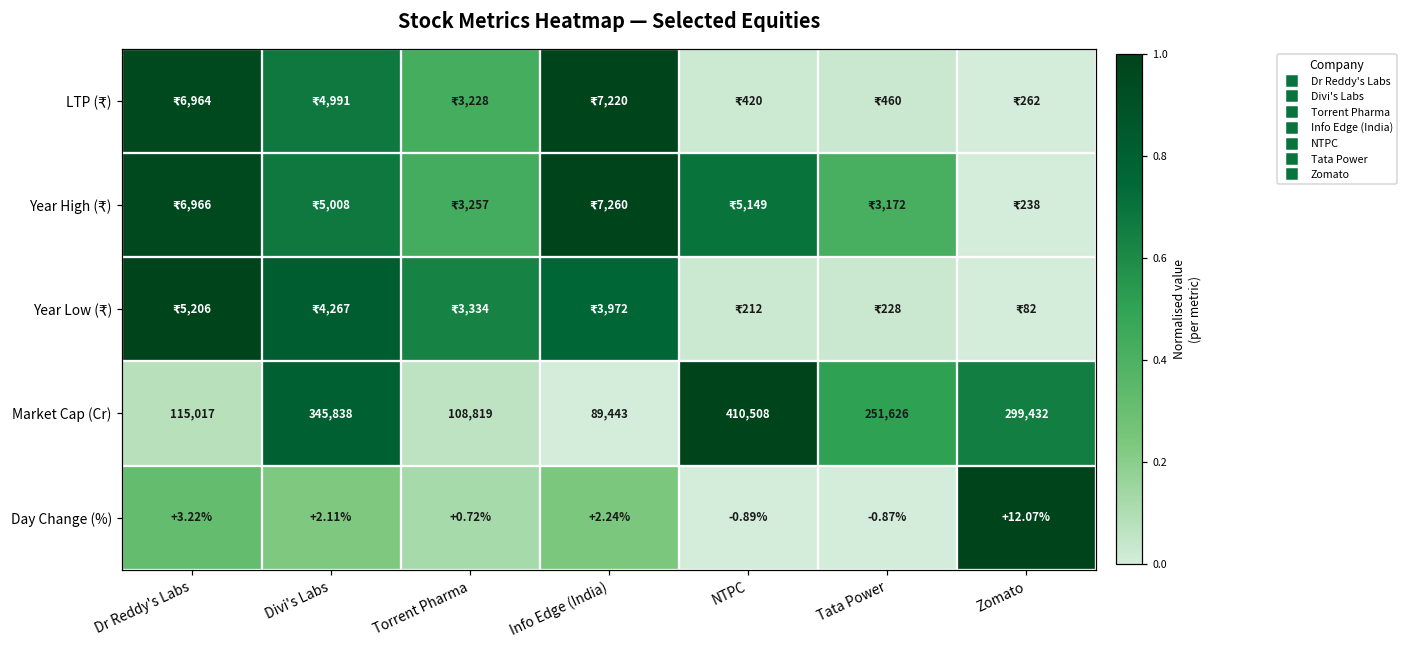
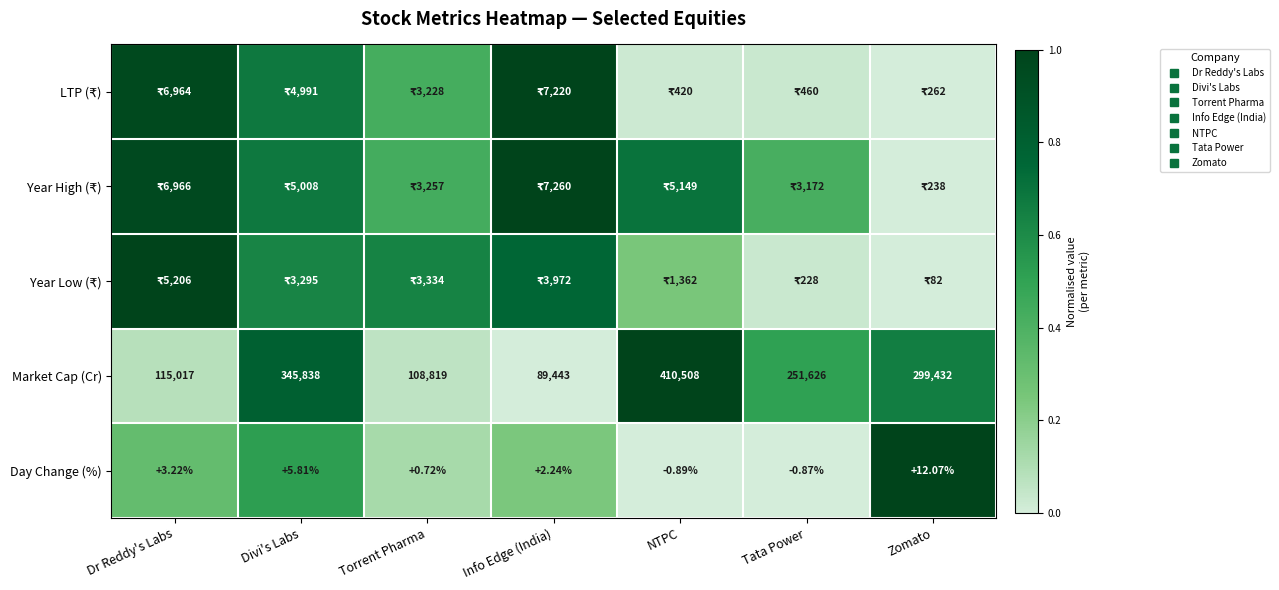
  {
    "LTP (₹)": {
      "Dr Reddy's Labs": "6,964",
      "Divi's Labs": "4,991",
      "Torrent Pharma": "3,228",
      "Info Edge (India)": "7,220",
      "NTPC": "420",
      "Tata Power": "460",
      "Zomato": "262"
    },
    "Year High (₹)": {
      "Dr Reddy's Labs": "6,966",
      "Divi's Labs": "5,008",
      "Torrent Pharma": "3,257",
      "Info Edge (India)": "7,260",
      "NTPC": "5,149",
      "Tata Power": "3,172",
      "Zomato": "238"
    },
    "Year Low (₹)": {
      "Dr Reddy's Labs": "5,206",
-     "Divi's Labs": "4,267",
+     "Divi's Labs": "3,295",
      "Torrent Pharma": "3,334",
      "Info Edge (India)": "3,972",
-     "NTPC": "212",
+     "NTPC": "1,362",
      "Tata Power": "228",
      "Zomato": "82"
    },
    "Market Cap (Cr)": {
      "Dr Reddy's Labs": "115,017",
      "Divi's Labs": "345,838",
      "Torrent Pharma": "108,819",
      "Info Edge (India)": "89,443",
      "NTPC": "410,508",
      "Tata Power": "251,626",
      "Zomato": "299,432"
    },
    "Day Change (%)": {
      "Dr Reddy's Labs": "+3.22%",
-     "Divi's Labs": "+2.11%",
+     "Divi's Labs": "+5.81%",
      "Torrent Pharma": "+0.72%",
      "Info Edge (India)": "+2.24%",
      "NTPC": "-0.89%",
      "Tata Power": "-0.87%",
      "Zomato": "+12.07%"
    }
  }
